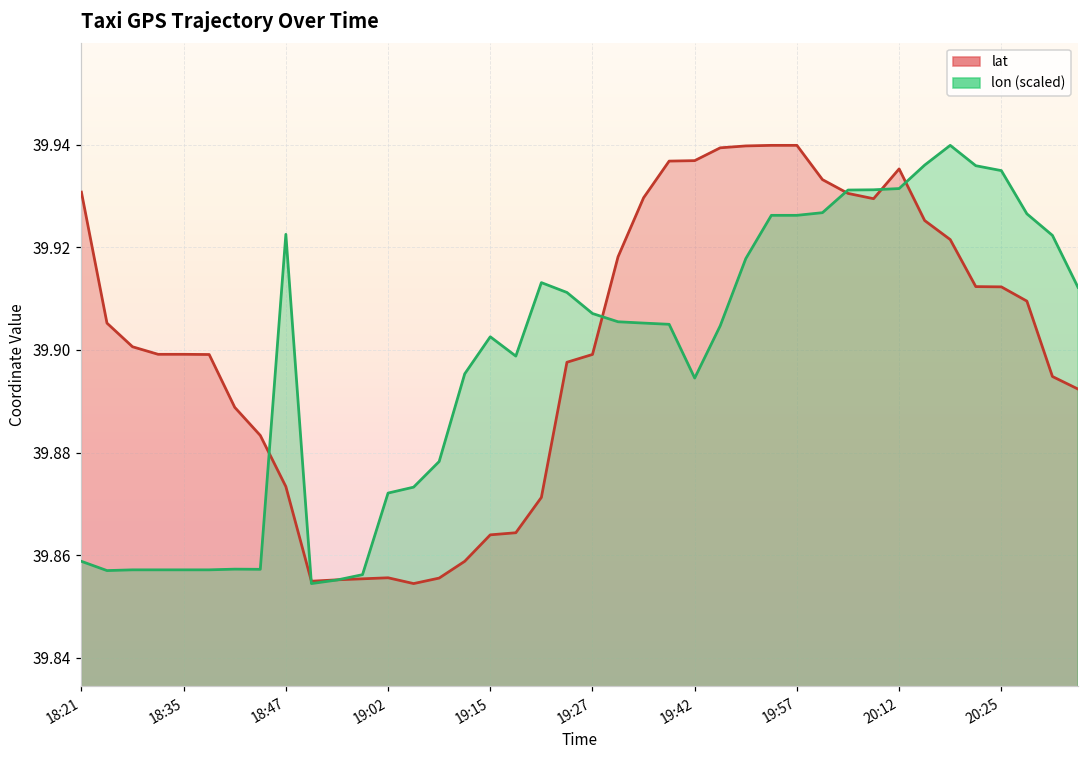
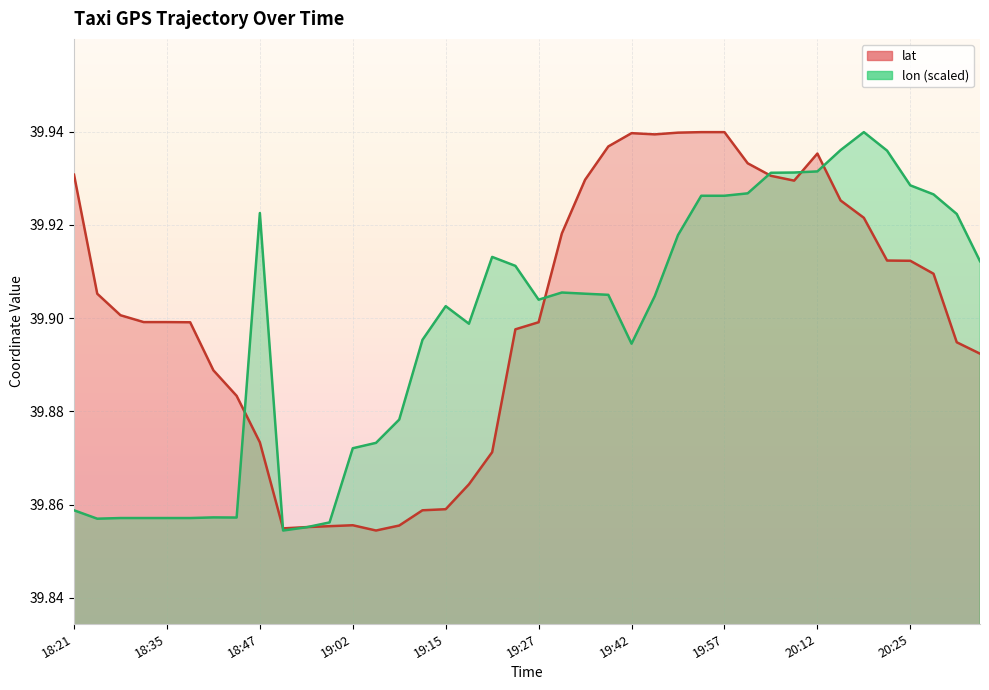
  {
    "lat": {
      "18:21": 39.931,
      "18:47": 39.873,
      "19:02": 39.856,
-     "19:15": 39.864,
+     "19:15": 39.859,
      "19:27": 39.899,
-     "19:42": 39.937,
+     "19:42": 39.940,
      "20:12": 39.935,
      "20:25": 39.912
    },
    "lon (scaled)": {
      "18:21": 39.859,
      "18:47": 39.923,
      "19:02": 39.872,
      "19:15": 39.903,
-     "19:27": 39.907,
+     "19:27": 39.904,
      "19:42": 39.895,
      "20:12": 39.931,
-     "20:25": 39.935
+     "20:25": 39.928
    }
  }
